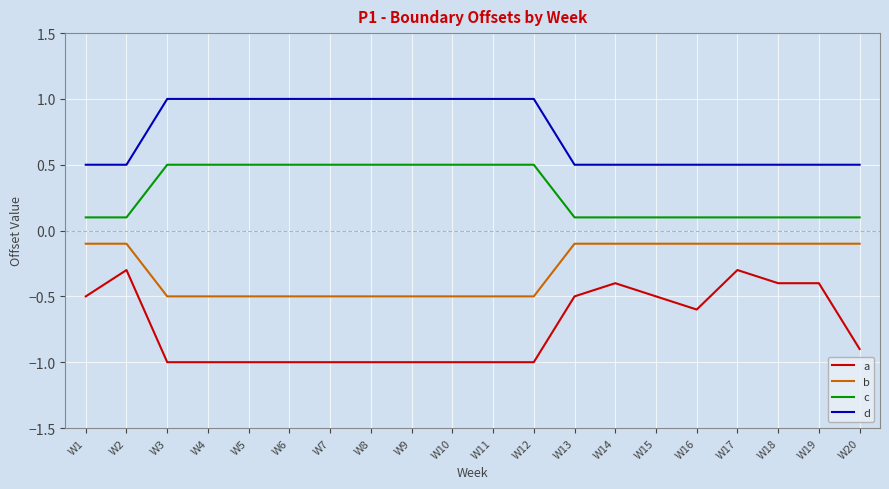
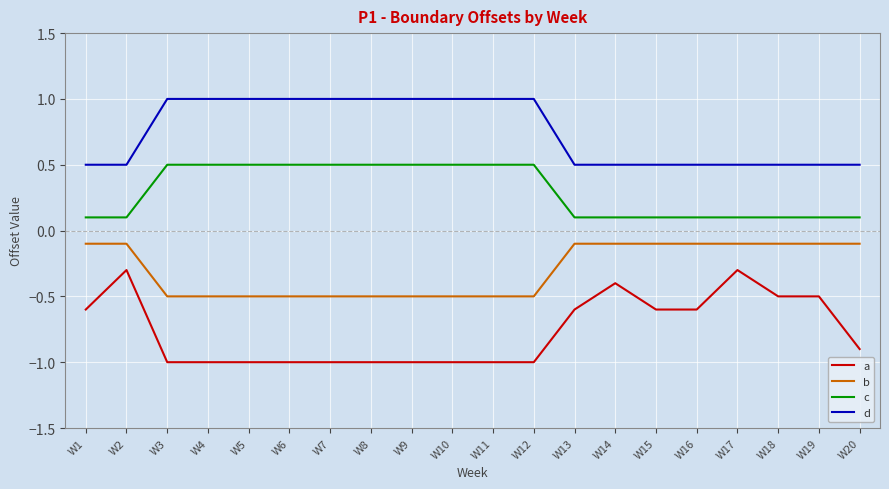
  {
    "a": {
-     "W1": -0.5,
+     "W1": -0.6,
      "W2": -0.3,
      "W3": -1.0,
      "W4": -1.0,
      "W5": -1.0,
      "W6": -1.0,
      "W7": -1.0,
      "W8": -1.0,
      "W9": -1.0,
      "W10": -1.0,
      "W11": -1.0,
      "W12": -1.0,
-     "W13": -0.5,
+     "W13": -0.6,
      "W14": -0.4,
-     "W15": -0.5,
+     "W15": -0.6,
      "W16": -0.6,
      "W17": -0.3,
-     "W18": -0.4,
-     "W19": -0.4,
+     "W18": -0.5,
+     "W19": -0.5,
      "W20": -0.9
    },
    "b": {
      "W1": -0.1,
      "W2": -0.1,
      "W3": -0.5,
      "W4": -0.5,
      "W5": -0.5,
      "W6": -0.5,
      "W7": -0.5,
      "W8": -0.5,
      "W9": -0.5,
      "W10": -0.5,
      "W11": -0.5,
      "W12": -0.5,
      "W13": -0.1,
      "W14": -0.1,
      "W15": -0.1,
      "W16": -0.1,
      "W17": -0.1,
      "W18": -0.1,
      "W19": -0.1,
      "W20": -0.1
    },
    "c": {
      "W1": 0.1,
      "W2": 0.1,
      "W3": 0.5,
      "W4": 0.5,
      "W5": 0.5,
      "W6": 0.5,
      "W7": 0.5,
      "W8": 0.5,
      "W9": 0.5,
      "W10": 0.5,
      "W11": 0.5,
      "W12": 0.5,
      "W13": 0.1,
      "W14": 0.1,
      "W15": 0.1,
      "W16": 0.1,
      "W17": 0.1,
      "W18": 0.1,
      "W19": 0.1,
      "W20": 0.1
    },
    "d": {
      "W1": 0.5,
      "W2": 0.5,
      "W3": 1.0,
      "W4": 1.0,
      "W5": 1.0,
      "W6": 1.0,
      "W7": 1.0,
      "W8": 1.0,
      "W9": 1.0,
      "W10": 1.0,
      "W11": 1.0,
      "W12": 1.0,
      "W13": 0.5,
      "W14": 0.5,
      "W15": 0.5,
      "W16": 0.5,
      "W17": 0.5,
      "W18": 0.5,
      "W19": 0.5,
      "W20": 0.5
    }
  }
